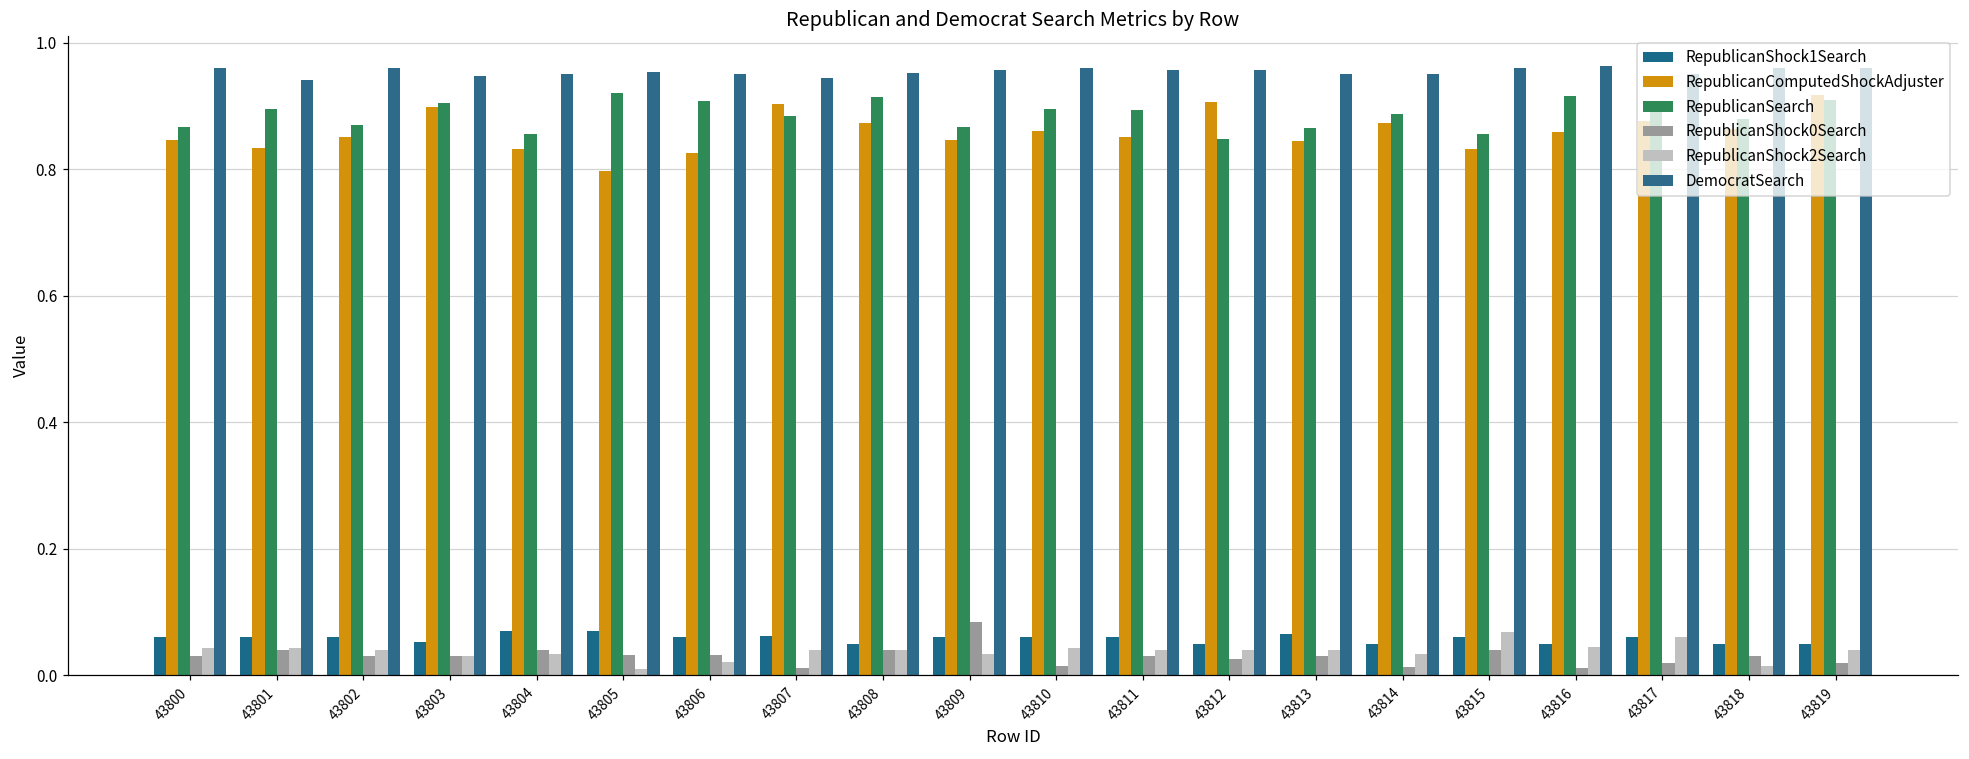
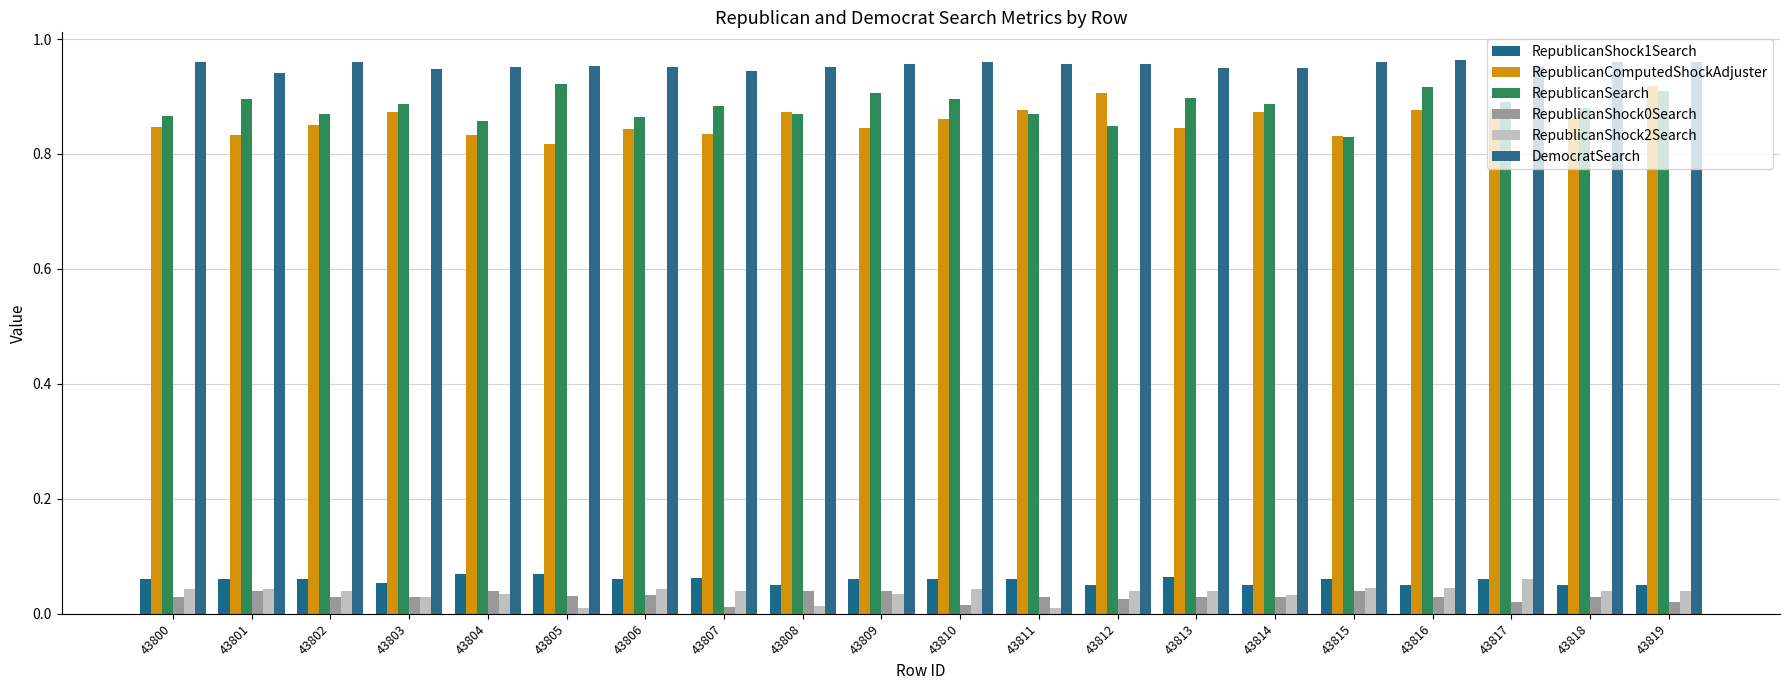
  {
    "RepublicanComputedShockAdjuster": {
      "43800": 0.85,
      "43801": 0.83,
      "43802": 0.85,
-     "43803": 0.90,
+     "43803": 0.87,
      "43804": 0.83,
-     "43805": 0.80,
-     "43806": 0.83,
-     "43807": 0.90,
+     "43805": 0.82,
+     "43806": 0.84,
+     "43807": 0.83,
      "43808": 0.87,
      "43809": 0.85,
      "43810": 0.86,
-     "43811": 0.85,
+     "43811": 0.88,
      "43812": 0.91,
      "43813": 0.84,
      "43814": 0.87,
      "43815": 0.83,
-     "43816": 0.86
+     "43816": 0.88
    },
    "RepublicanSearch": {
      "43800": 0.87,
      "43801": 0.90,
      "43802": 0.87,
-     "43803": 0.90,
+     "43803": 0.89,
      "43804": 0.86,
      "43805": 0.92,
-     "43806": 0.91,
+     "43806": 0.86,
      "43807": 0.88,
-     "43808": 0.91,
-     "43809": 0.87,
+     "43808": 0.87,
+     "43809": 0.91,
      "43810": 0.90,
-     "43811": 0.89,
+     "43811": 0.87,
      "43812": 0.85,
-     "43813": 0.87,
+     "43813": 0.90,
      "43814": 0.89,
-     "43815": 0.86,
+     "43815": 0.83,
      "43816": 0.92
    },
    "RepublicanShock0Search": {
      "43800": 0.03,
      "43801": 0.04,
      "43802": 0.03,
      "43803": 0.03,
      "43804": 0.04,
      "43805": 0.03,
      "43806": 0.03,
      "43807": 0.01,
      "43808": 0.04,
-     "43809": 0.08,
+     "43809": 0.04,
      "43810": 0.01,
      "43811": 0.03,
      "43812": 0.03,
      "43813": 0.03,
-     "43814": 0.01,
+     "43814": 0.03,
      "43815": 0.04,
-     "43816": 0.01,
+     "43816": 0.03,
      "43817": 0.02,
      "43818": 0.03,
      "43819": 0.02
    },
    "RepublicanShock2Search": {
      "43800": 0.04,
      "43801": 0.04,
      "43802": 0.04,
      "43803": 0.03,
      "43804": 0.03,
      "43805": 0.01,
-     "43806": 0.02,
+     "43806": 0.04,
      "43807": 0.04,
-     "43808": 0.04,
+     "43808": 0.01,
      "43809": 0.03,
      "43810": 0.04,
-     "43811": 0.04,
+     "43811": 0.01,
      "43812": 0.04,
      "43813": 0.04,
      "43814": 0.03,
-     "43815": 0.07,
+     "43815": 0.04,
      "43816": 0.04,
      "43817": 0.06,
-     "43818": 0.01,
+     "43818": 0.04,
      "43819": 0.04
    }
  }
